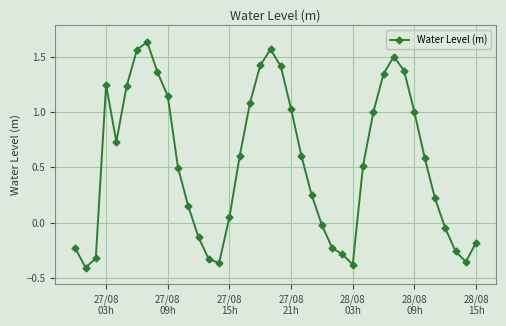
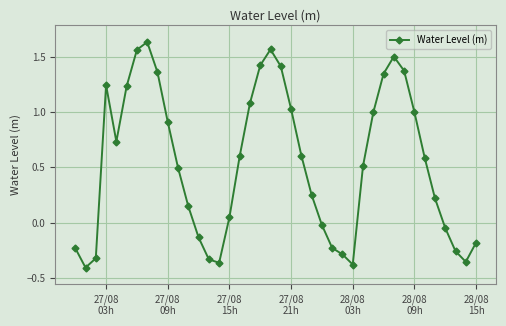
  {
    "27/08 03h": 1.24,
-   "27/08 09h": 1.15,
+   "27/08 09h": 0.91,
    "27/08 15h": 0.05,
    "27/08 21h": 1.03,
    "28/08 03h": -0.38,
    "28/08 09h": 1.00,
    "28/08 15h": -0.18
  }
